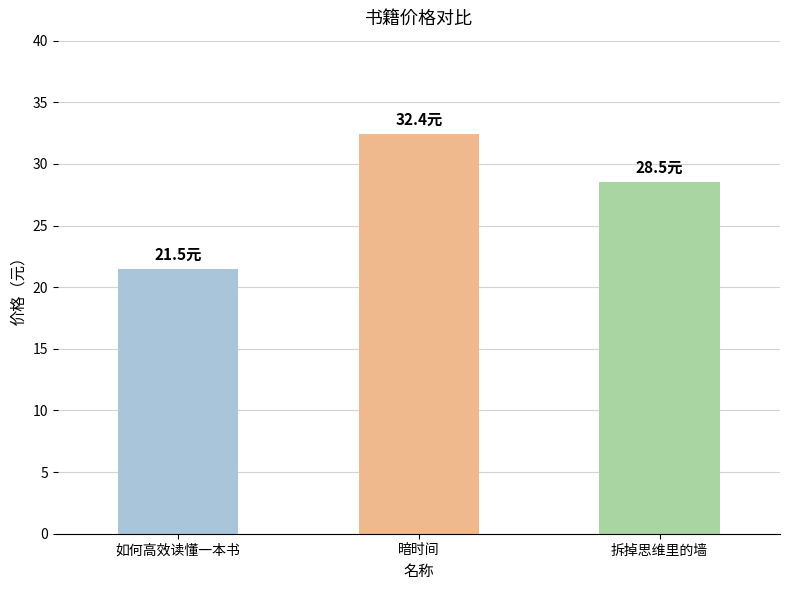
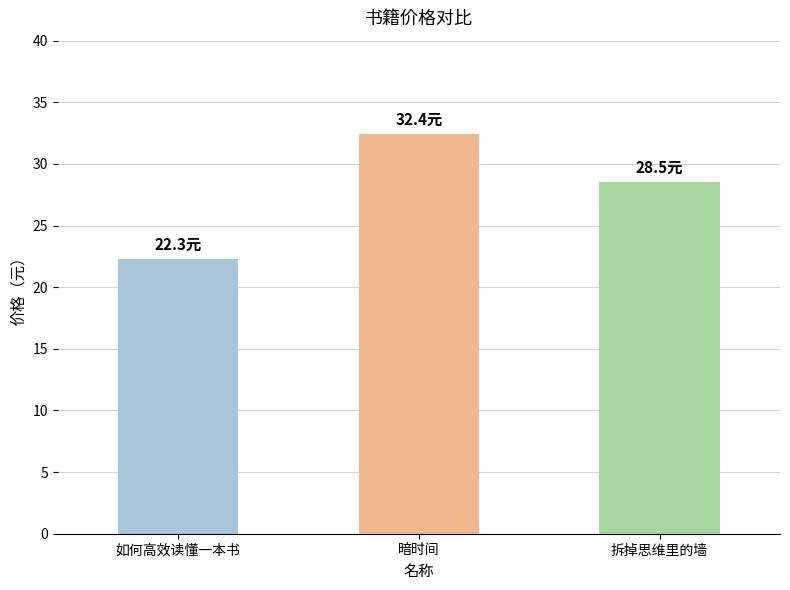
  {
-   "如何高效读懂一本书": "21.5元",
+   "如何高效读懂一本书": "22.3元",
    "暗时间": "32.4元",
    "拆掉思维里的墙": "28.5元"
  }
